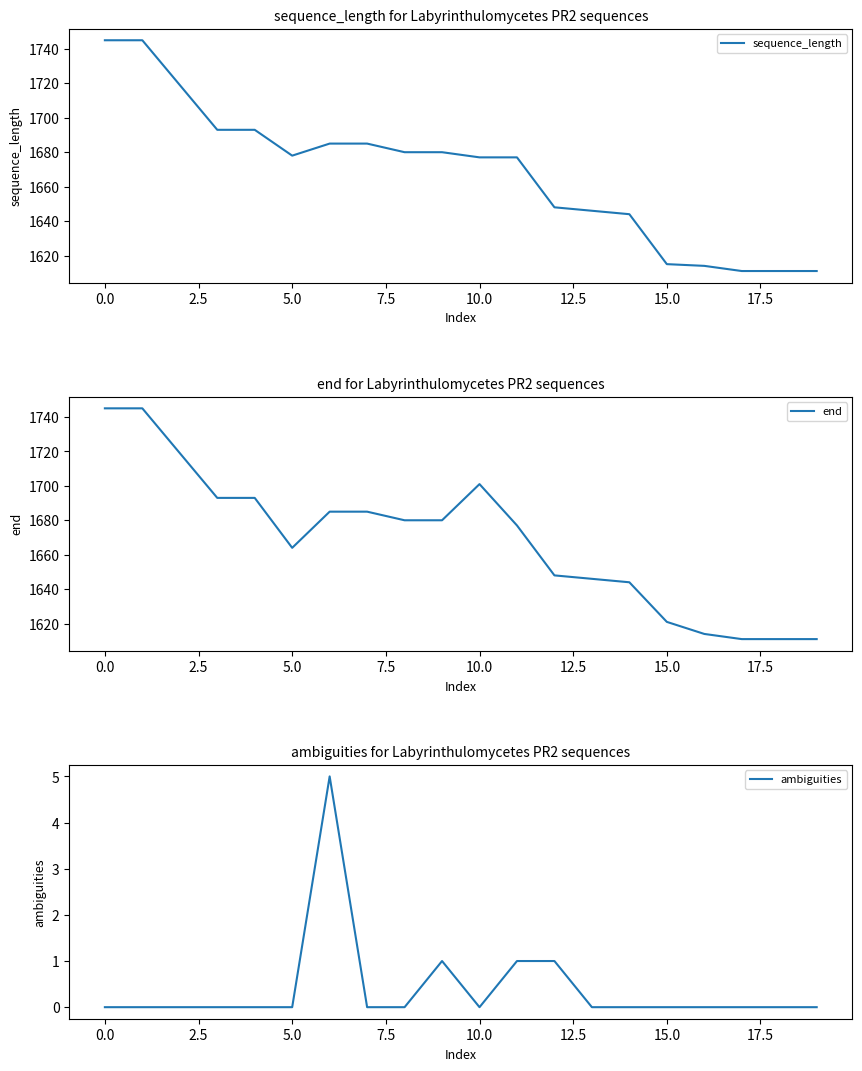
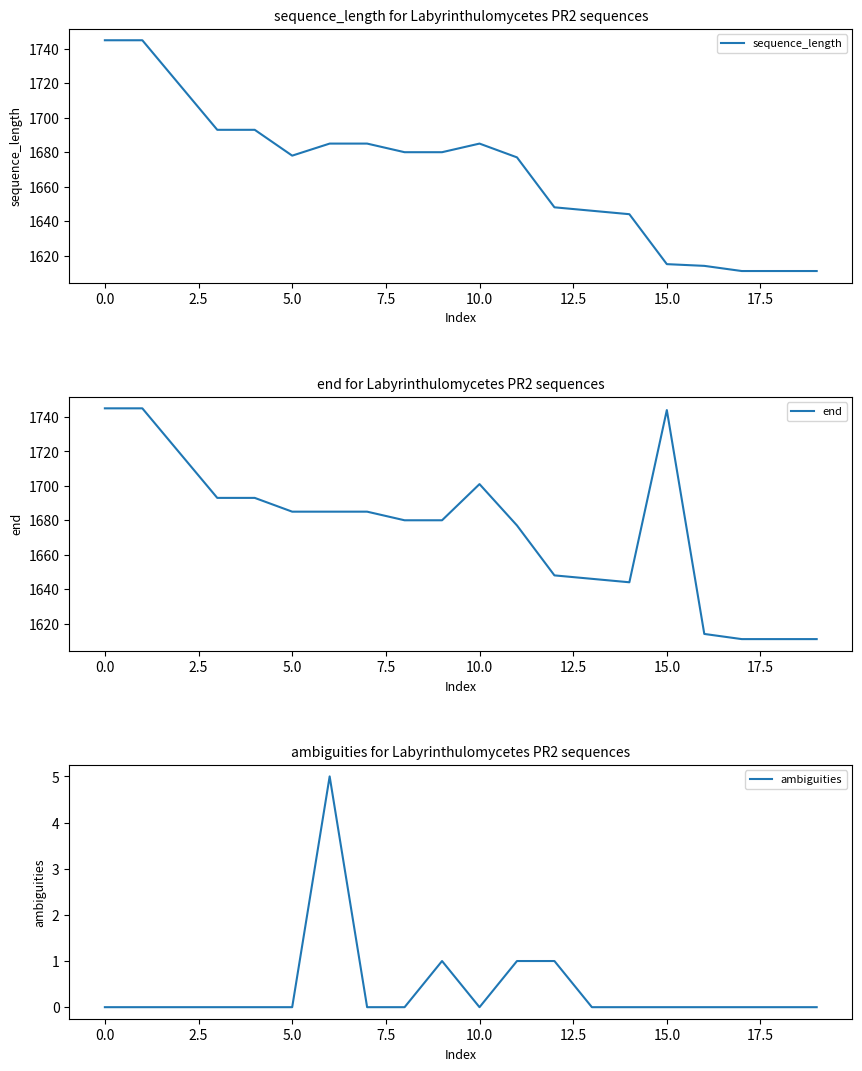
  {
    "sequence_length for Labyrinthulomycetes PR2 sequences": {
      "0.0": 1745,
      "5.0": 1678,
-     "10.0": 1677,
+     "10.0": 1685,
      "15.0": 1615
    },
    "end for Labyrinthulomycetes PR2 sequences": {
      "0.0": 1745,
-     "5.0": 1664,
+     "5.0": 1685,
      "10.0": 1701,
-     "15.0": 1621
+     "15.0": 1744
    },
    "ambiguities for Labyrinthulomycetes PR2 sequences": {
      "0.0": 0.0,
      "5.0": 0.0,
      "10.0": 0.0,
      "15.0": 0.0
    }
  }
